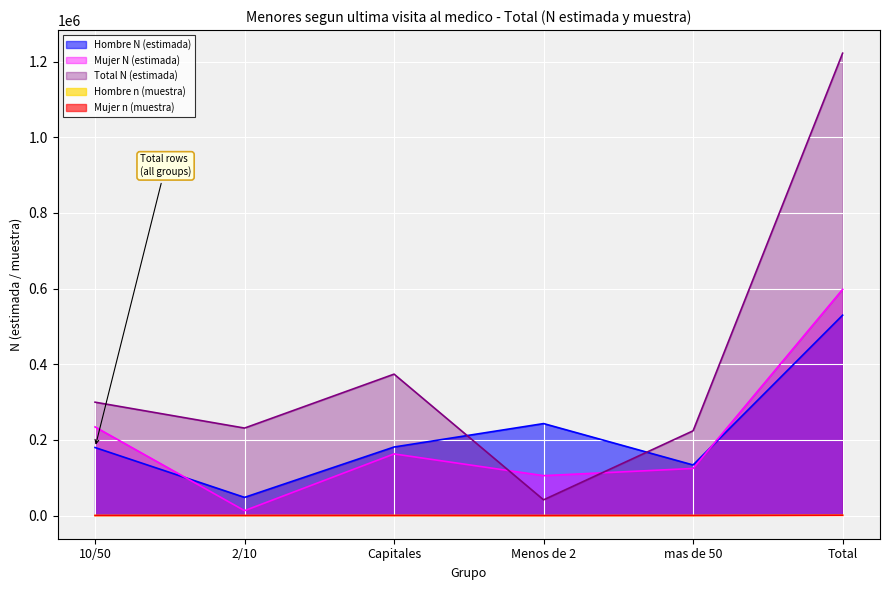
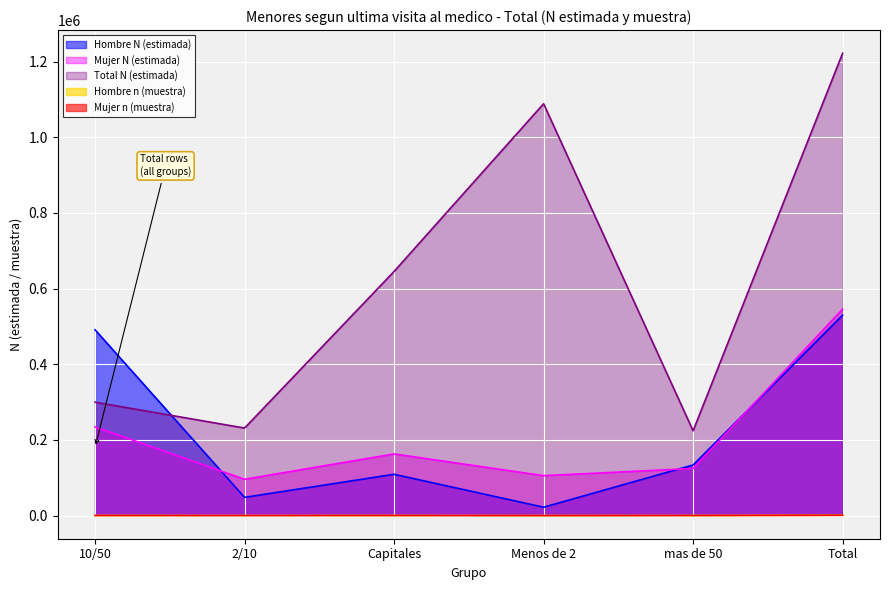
  {
    "Hombre N (estimada)": {
-     "10/50": 180000,
+     "10/50": 490000,
      "2/10": 50000,
-     "Capitales": 180000,
-     "Menos de 2": 240000,
+     "Capitales": 110000,
+     "Menos de 2": 20000,
      "mas de 50": 130000,
      "Total": 530000
    },
    "Mujer N (estimada)": {
      "10/50": 230000,
-     "2/10": 10000,
+     "2/10": 100000,
      "Capitales": 160000,
      "Menos de 2": 110000,
      "mas de 50": 120000,
-     "Total": 600000
+     "Total": 550000
    },
    "Total N (estimada)": {
      "10/50": 300000,
      "2/10": 230000,
-     "Capitales": 370000,
-     "Menos de 2": 40000,
+     "Capitales": 650000,
+     "Menos de 2": 1090000,
      "mas de 50": 220000,
      "Total": 1220000
    },
    "Mujer n (muestra)": {
      "10/50": 0,
      "2/10": 0,
      "Capitales": 0,
      "Menos de 2": 0,
      "mas de 50": 0,
      "Total": 0
    }
  }
